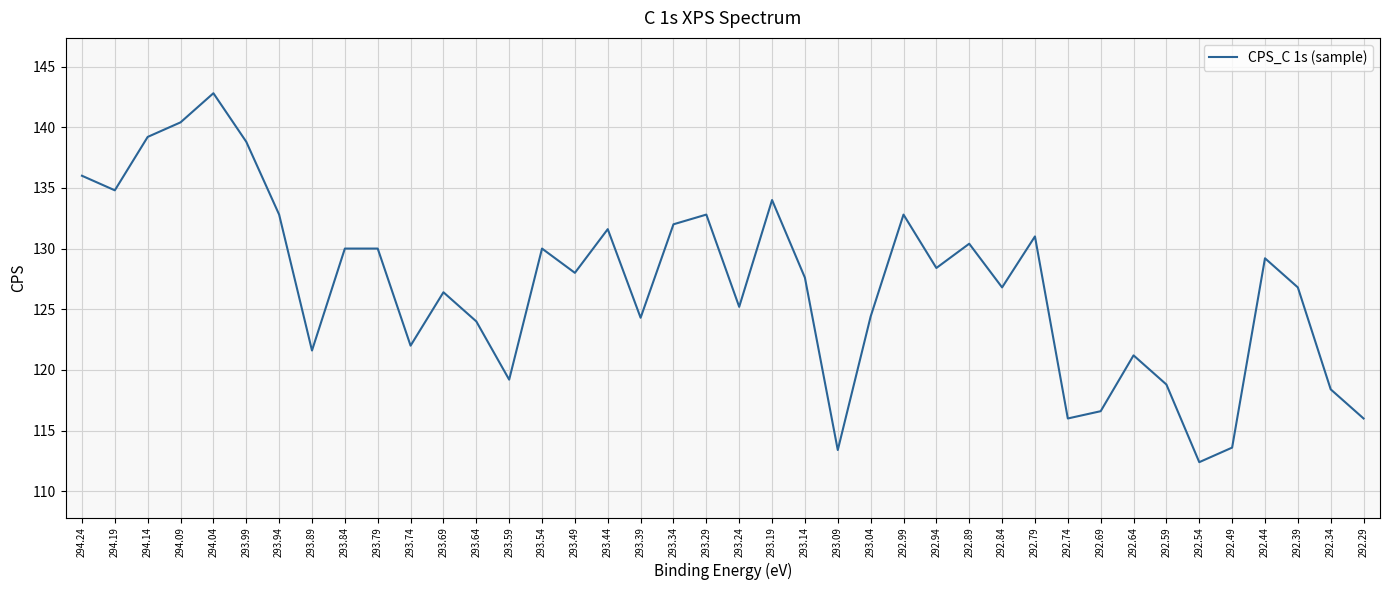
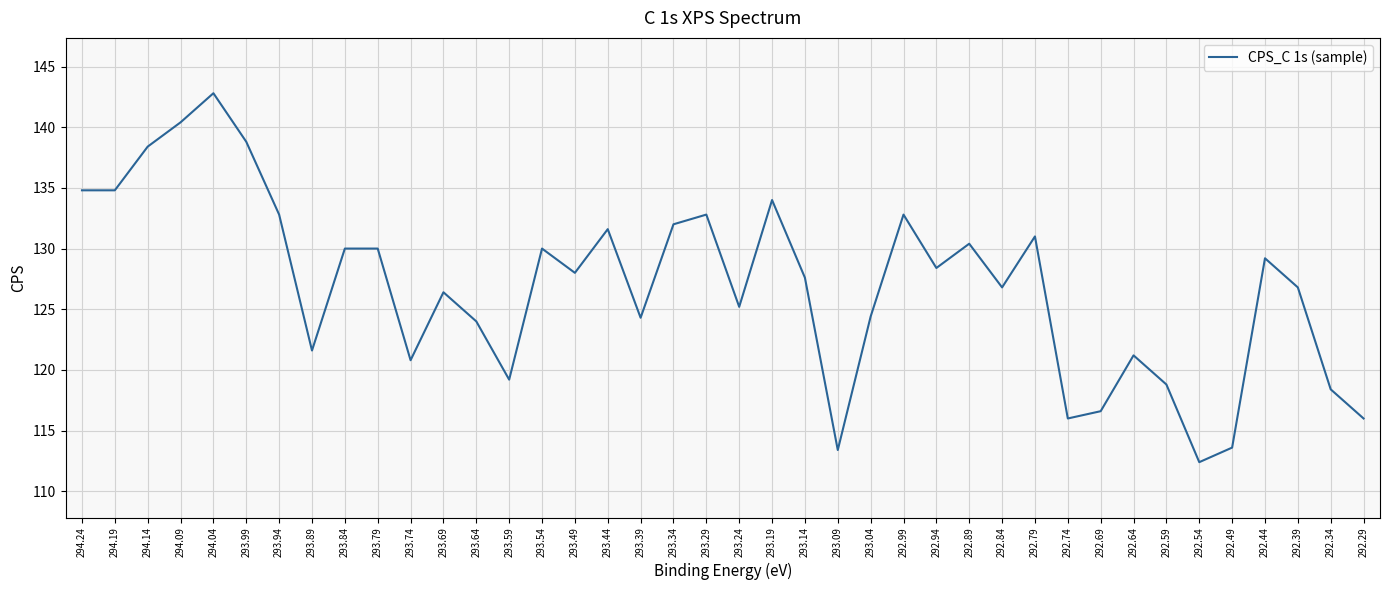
  {
-   "294.24": 136.0,
+   "294.24": 134.8,
    "294.19": 134.8,
-   "294.14": 139.2,
+   "294.14": 138.4,
    "294.09": 140.4,
    "294.04": 142.8,
    "293.99": 138.8,
    "293.94": 132.8,
    "293.89": 121.6,
    "293.84": 130.0,
    "293.79": 130.0,
-   "293.74": 122.0,
+   "293.74": 120.8,
    "293.69": 126.4,
    "293.64": 124.0,
    "293.59": 119.2,
    "293.54": 130.0,
    "293.49": 128.0,
    "293.44": 131.6,
    "293.39": 124.3,
    "293.34": 132.0,
    "293.29": 132.8,
    "293.24": 125.2,
    "293.19": 134.0,
    "293.14": 127.6,
    "293.09": 113.4,
    "293.04": 124.4,
    "292.99": 132.8,
    "292.94": 128.4,
    "292.89": 130.4,
    "292.84": 126.8,
    "292.79": 131.0,
    "292.74": 116.0,
    "292.69": 116.6,
    "292.64": 121.2,
    "292.59": 118.8,
    "292.54": 112.4,
    "292.49": 113.6,
    "292.44": 129.2,
    "292.39": 126.8,
    "292.34": 118.4,
    "292.29": 116.0
  }
